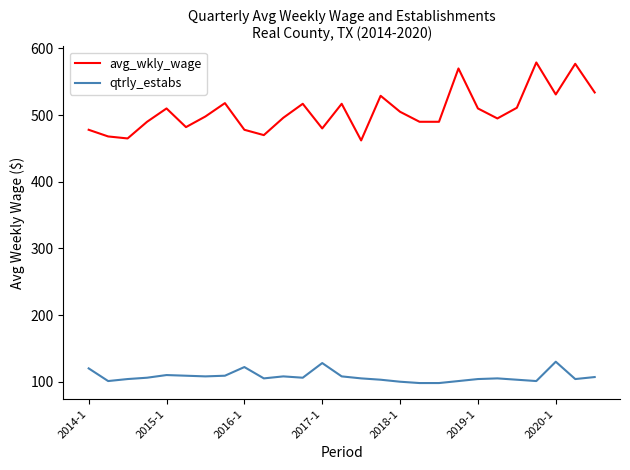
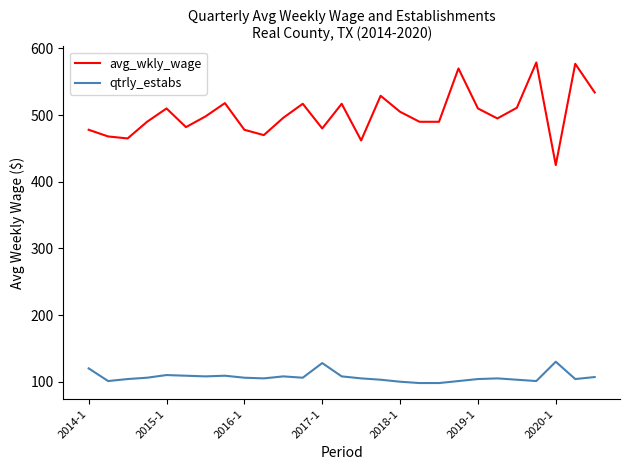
  {
    "avg_wkly_wage": {
      "2014-1": 480,
      "2015-1": 510,
      "2016-1": 480,
      "2017-1": 480,
      "2018-1": 510,
      "2019-1": 510,
-     "2020-1": 530
+     "2020-1": 430
    },
    "qtrly_estabs": {
      "2014-1": 120,
      "2015-1": 110,
-     "2016-1": 120,
+     "2016-1": 110,
      "2017-1": 130,
      "2018-1": 100,
      "2019-1": 100,
      "2020-1": 130
    }
  }
